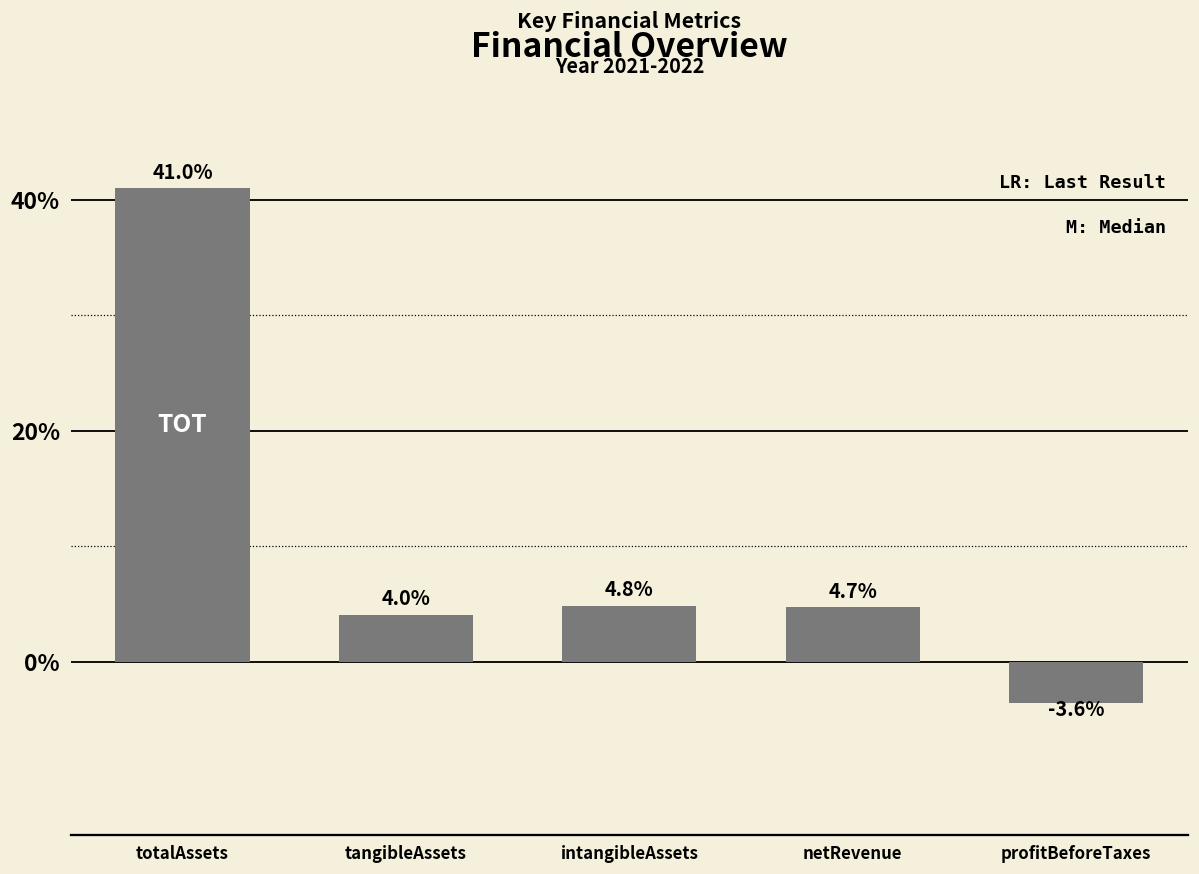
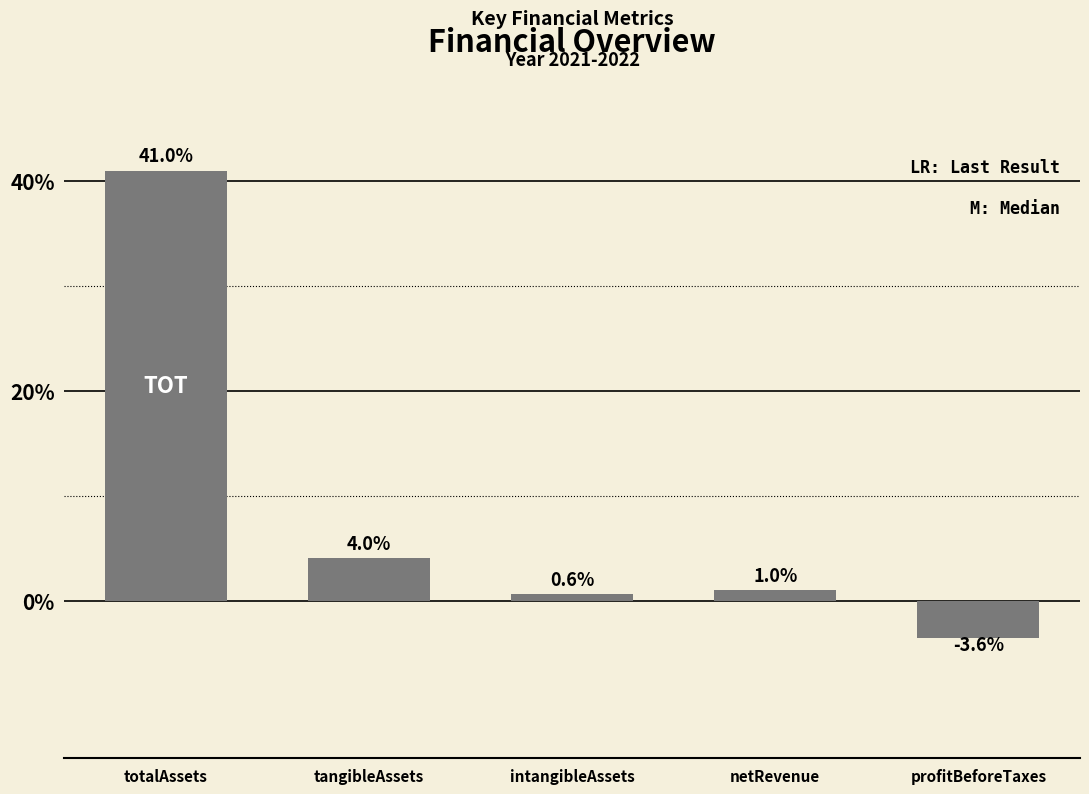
  {
    "totalAssets": "41.0%",
    "tangibleAssets": "4.0%",
-   "intangibleAssets": "4.8%",
-   "netRevenue": "4.7%",
+   "intangibleAssets": "0.6%",
+   "netRevenue": "1.0%",
    "profitBeforeTaxes": "-3.6%"
  }
